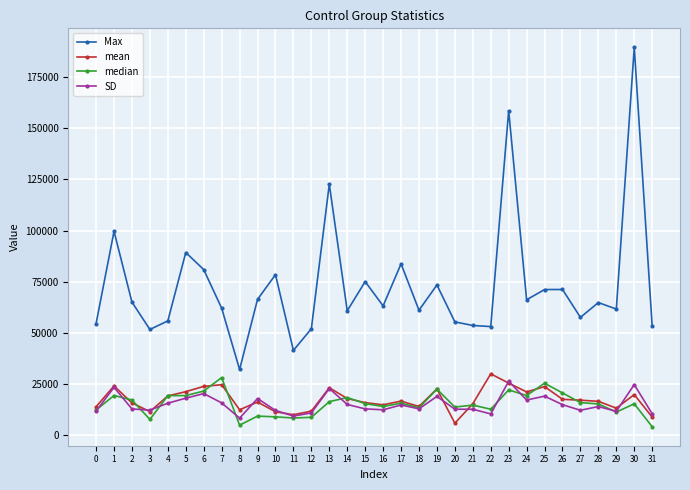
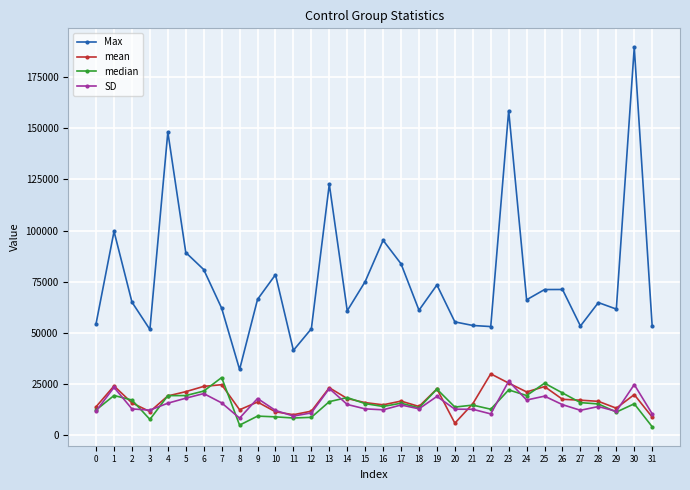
  {
    "Max": {
      "0": 55000,
      "1": 100000,
      "2": 65000,
      "3": 52000,
-     "4": 56000,
+     "4": 148000,
      "5": 89000,
      "6": 81000,
      "7": 62000,
      "8": 32000,
      "9": 66000,
      "10": 78000,
      "11": 41000,
      "12": 52000,
      "13": 123000,
      "14": 61000,
      "15": 75000,
-     "16": 63000,
+     "16": 95000,
      "17": 84000,
      "18": 61000,
      "19": 73000,
      "20": 55000,
      "21": 54000,
      "22": 53000,
      "23": 159000,
      "24": 66000,
      "25": 71000,
      "26": 71000,
-     "27": 58000,
+     "27": 53000,
      "28": 65000,
      "29": 62000,
      "30": 190000,
      "31": 53000
    },
    "mean": {
      "0": 14000,
      "2": 16000,
      "5": 21000,
      "6": 24000,
      "7": 25000,
      "8": 12000,
      "9": 16000,
      "20": 6000,
      "22": 30000,
      "24": 21000,
      "25": 24000,
      "26": 17000,
      "28": 16000,
      "29": 13000,
      "30": 20000,
      "31": 9000
    },
    "median": {
      "1": 19000,
      "2": 17000,
      "3": 8000,
      "5": 19000,
      "7": 28000,
      "8": 5000,
      "9": 9000,
      "10": 9000,
      "12": 9000,
      "13": 16000,
      "22": 13000,
      "23": 22000,
      "24": 19000,
      "25": 25000,
      "26": 21000,
      "30": 15000,
      "31": 4000
    },
    "SD": {
      "2": 13000,
      "4": 16000,
      "5": 18000,
      "7": 16000,
      "8": 8000,
      "9": 18000,
      "14": 15000,
      "15": 13000,
      "16": 12000,
      "19": 19000,
      "21": 13000,
      "22": 10000,
      "24": 17000,
      "25": 19000,
      "26": 15000,
      "27": 12000,
      "30": 25000,
      "31": 10000
    }
  }
